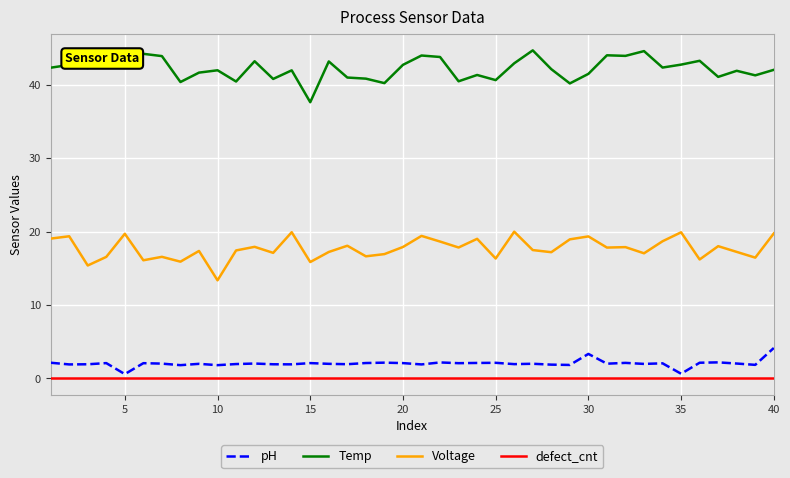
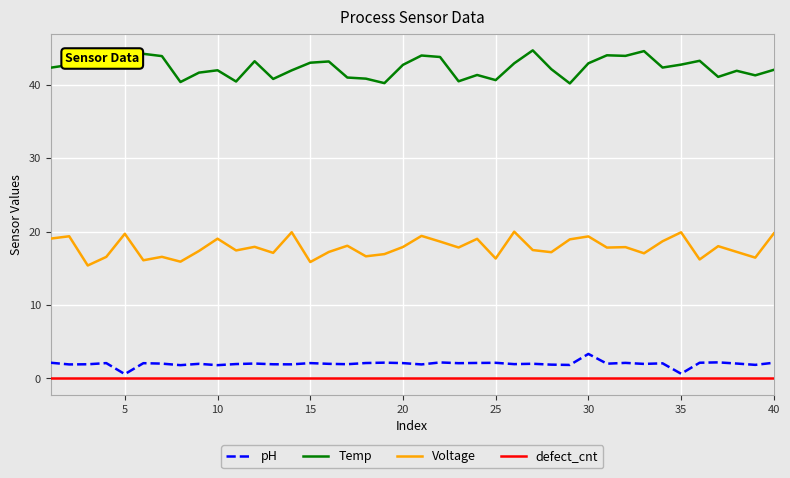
  {
    "pH": {
      "5": 1,
      "10": 2,
      "15": 2,
      "20": 2,
      "25": 2,
      "30": 3,
      "35": 1,
-     "40": 4
+     "40": 2
    },
    "Temp": {
      "10": 42,
-     "15": 38,
+     "15": 43,
      "20": 43,
      "25": 41,
-     "30": 41,
+     "30": 43,
      "35": 43,
      "40": 42
    },
    "Voltage": {
      "5": 20,
-     "10": 13,
+     "10": 19,
      "15": 16,
      "20": 18,
      "25": 16,
      "30": 19,
      "35": 20,
      "40": 20
    },
    "defect_cnt": {
      "5": 0,
      "10": 0,
      "15": 0,
      "20": 0,
      "25": 0,
      "30": 0,
      "35": 0,
      "40": 0
    }
  }
